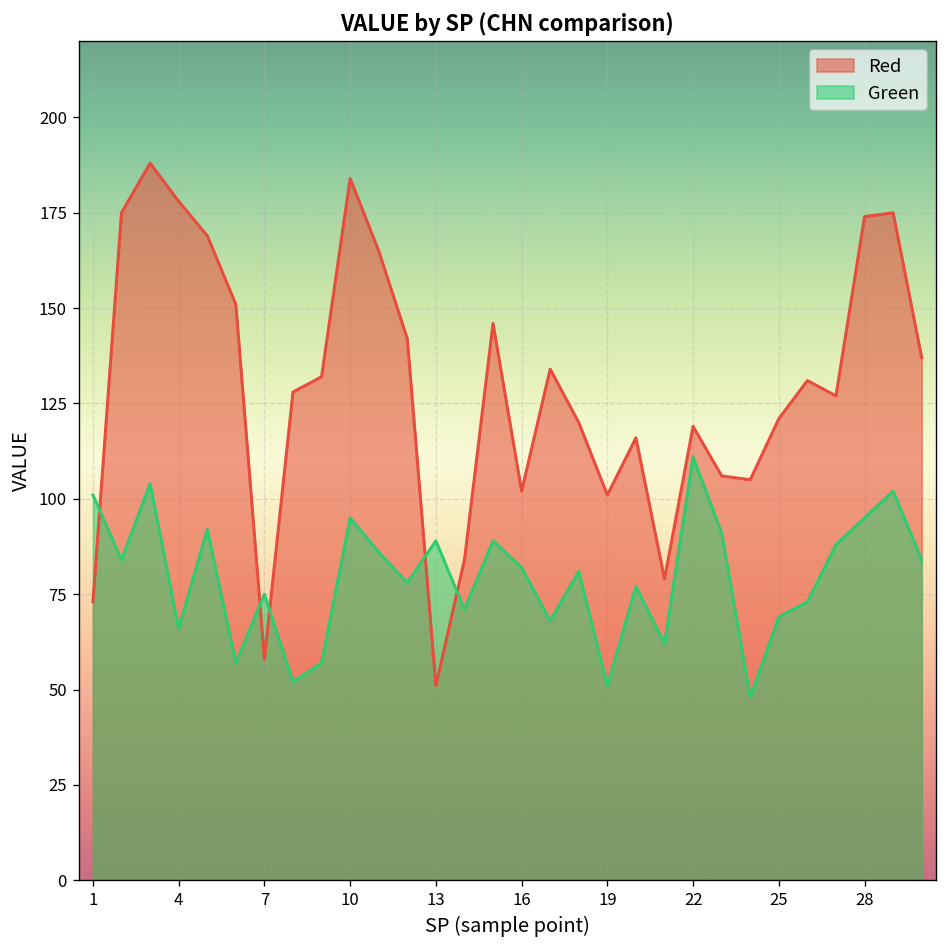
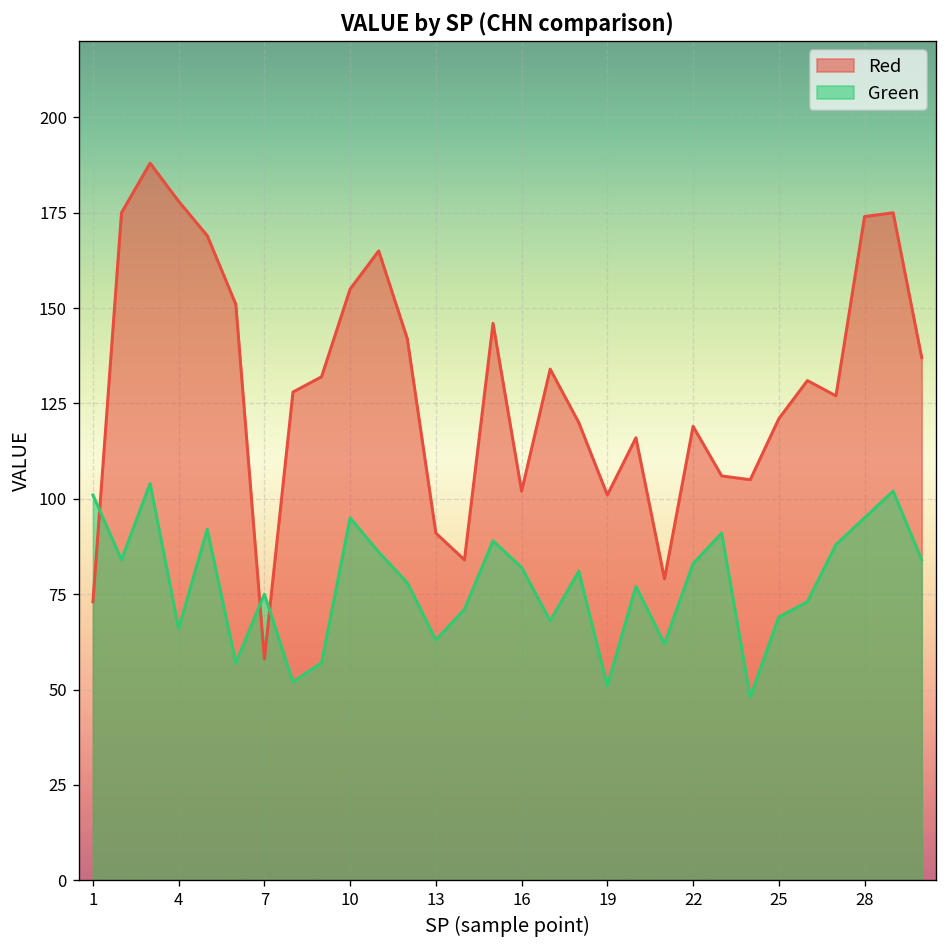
  {
    "Red": {
      "1": 73,
      "4": 178,
      "7": 58,
-     "10": 184,
-     "13": 51,
+     "10": 155,
+     "13": 91,
      "16": 102,
      "19": 101,
      "22": 119,
      "25": 121,
      "28": 174
    },
    "Green": {
      "1": 101,
      "4": 66,
      "7": 75,
      "10": 95,
-     "13": 89,
+     "13": 63,
      "16": 82,
      "19": 51,
-     "22": 111,
+     "22": 83,
      "25": 69,
      "28": 95
    }
  }
